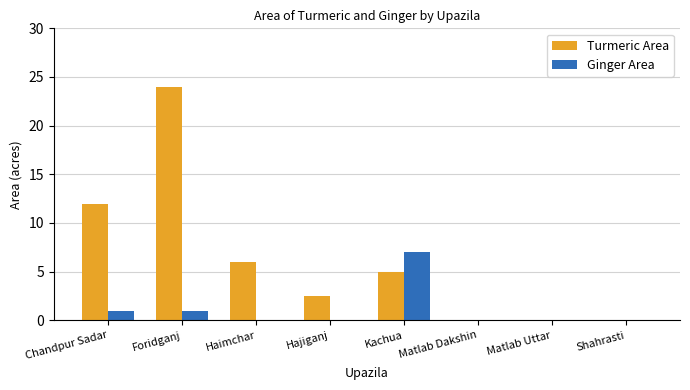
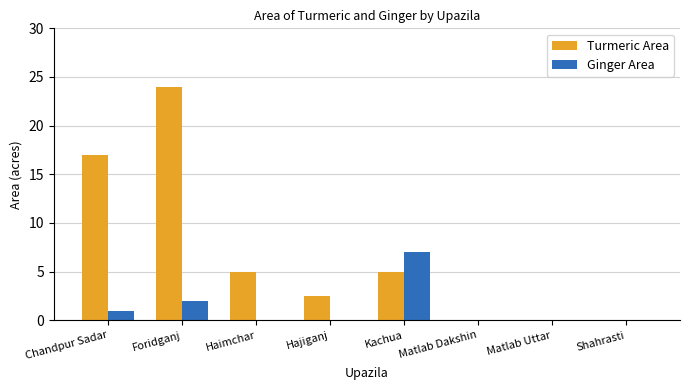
  {
    "Turmeric Area": {
-     "Chandpur Sadar": 12,
+     "Chandpur Sadar": 17,
      "Foridganj": 24,
-     "Haimchar": 6,
+     "Haimchar": 5,
      "Hajiganj": 3,
      "Kachua": 5,
      "Matlab Dakshin": 0,
      "Matlab Uttar": 0,
      "Shahrasti": 0
    },
    "Ginger Area": {
      "Chandpur Sadar": 1,
-     "Foridganj": 1,
+     "Foridganj": 2,
      "Haimchar": 0,
      "Hajiganj": 0,
      "Kachua": 7,
      "Matlab Dakshin": 0,
      "Matlab Uttar": 0,
      "Shahrasti": 0
    }
  }
